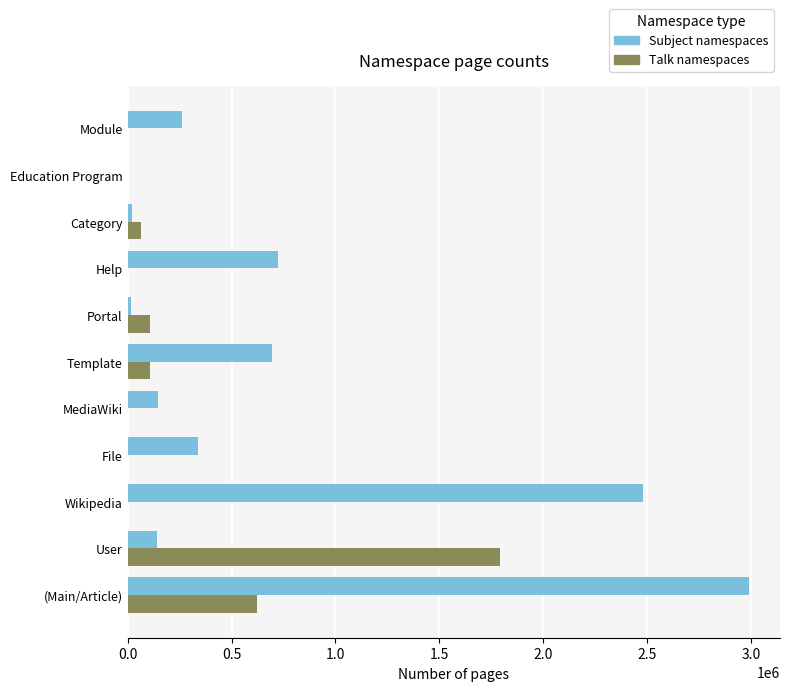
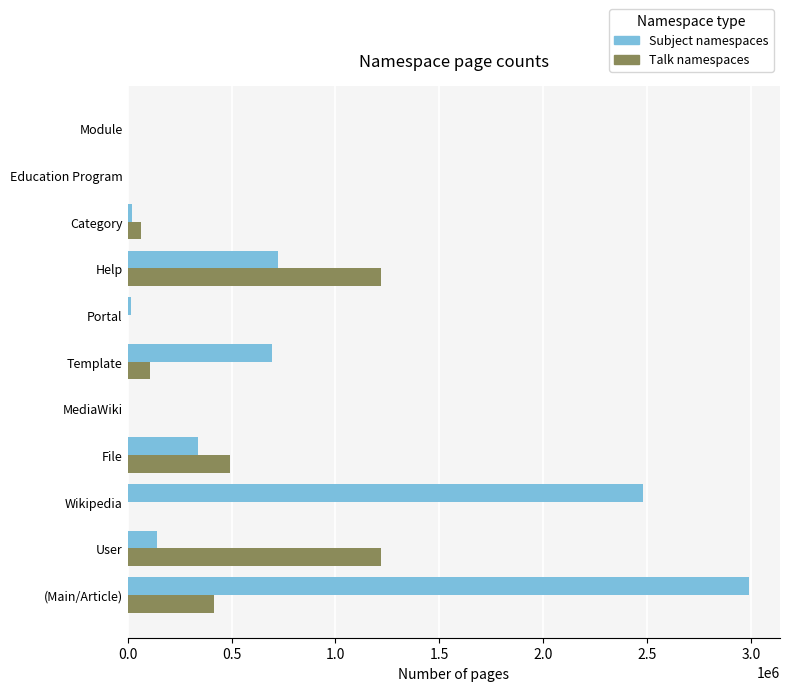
  {
    "Subject namespaces": {
-     "Module": 260000,
+     "Module": 0,
      "Category": 20000,
      "Help": 720000,
      "Portal": 20000,
      "Template": 700000,
-     "MediaWiki": 140000,
+     "MediaWiki": 0,
      "File": 340000,
      "Wikipedia": 2480000,
      "User": 140000,
      "(Main/Article)": 2990000
    },
    "Talk namespaces": {
      "Category": 60000,
-     "Help": 0,
-     "Portal": 110000,
+     "Help": 1220000,
+     "Portal": 0,
      "Template": 110000,
-     "File": 0,
-     "User": 1790000,
-     "(Main/Article)": 620000
+     "File": 490000,
+     "User": 1220000,
+     "(Main/Article)": 420000
    }
  }
